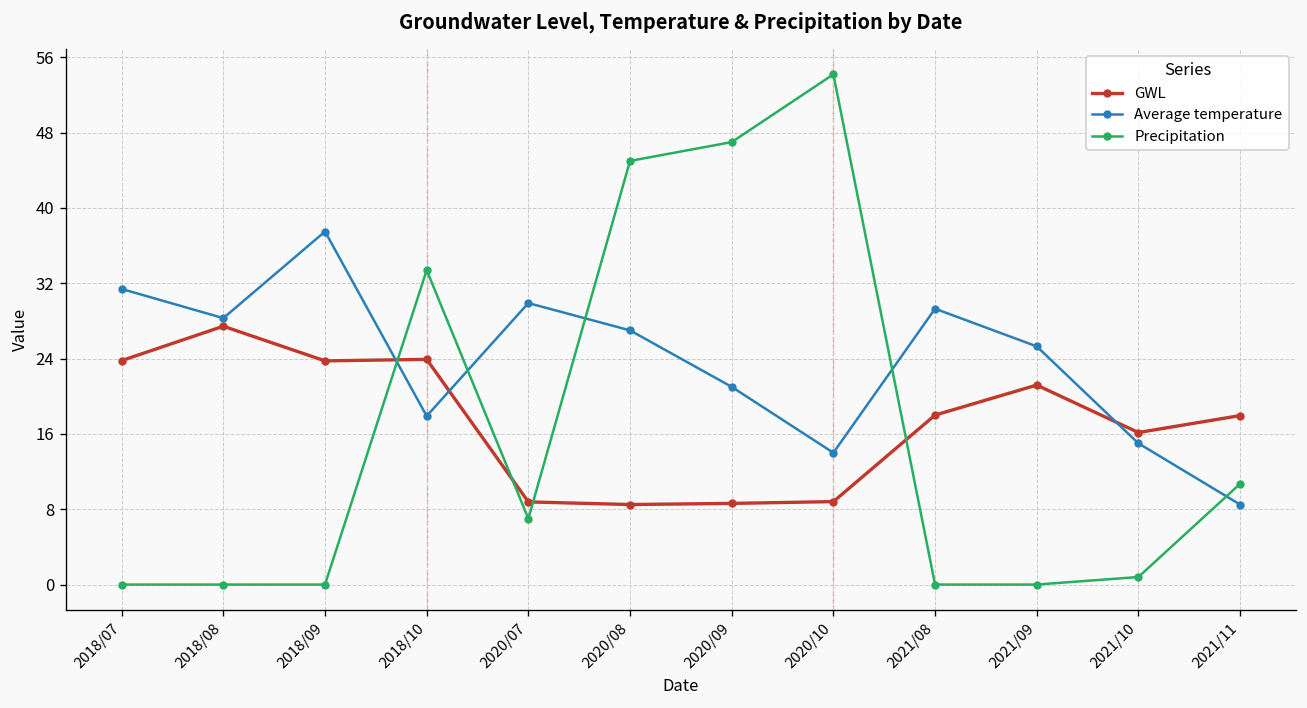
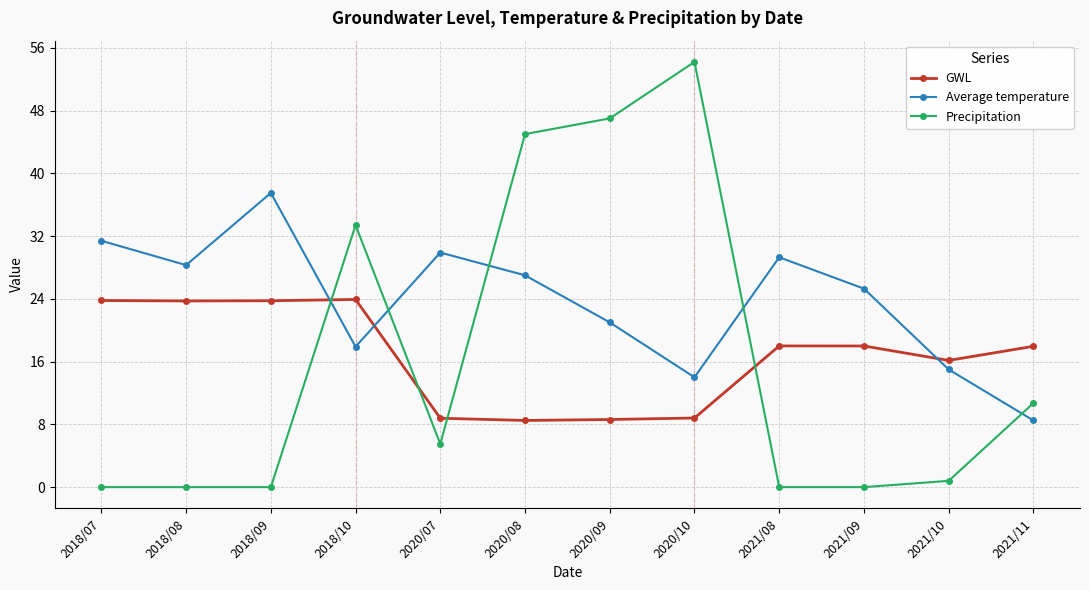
  {
    "GWL": {
      "2018/07": 24,
-     "2018/08": 27,
+     "2018/08": 24,
      "2018/09": 24,
      "2018/10": 24,
      "2020/07": 9,
      "2020/08": 9,
      "2020/09": 9,
      "2020/10": 9,
      "2021/08": 18,
-     "2021/09": 21,
+     "2021/09": 18,
      "2021/10": 16,
      "2021/11": 18
    },
    "Average temperature": {
      "2018/07": 31,
      "2018/08": 28,
      "2018/09": 38,
      "2018/10": 18,
      "2020/07": 30,
      "2020/08": 27,
      "2020/09": 21,
      "2020/10": 14,
      "2021/08": 29,
      "2021/09": 25,
      "2021/10": 15,
      "2021/11": 9
    },
    "Precipitation": {
      "2018/07": 0,
      "2018/08": 0,
      "2018/09": 0,
      "2018/10": 33,
-     "2020/07": 7,
+     "2020/07": 6,
      "2020/08": 45,
      "2020/09": 47,
      "2020/10": 54,
      "2021/08": 0,
      "2021/09": 0,
      "2021/10": 1,
      "2021/11": 11
    }
  }
